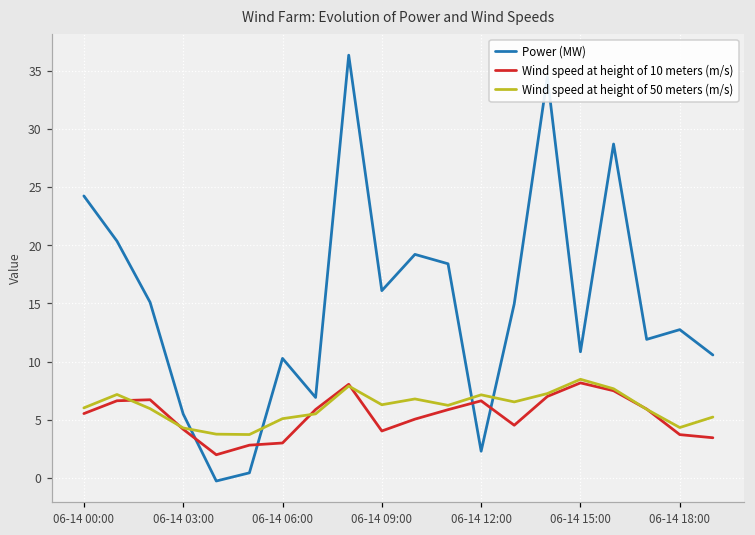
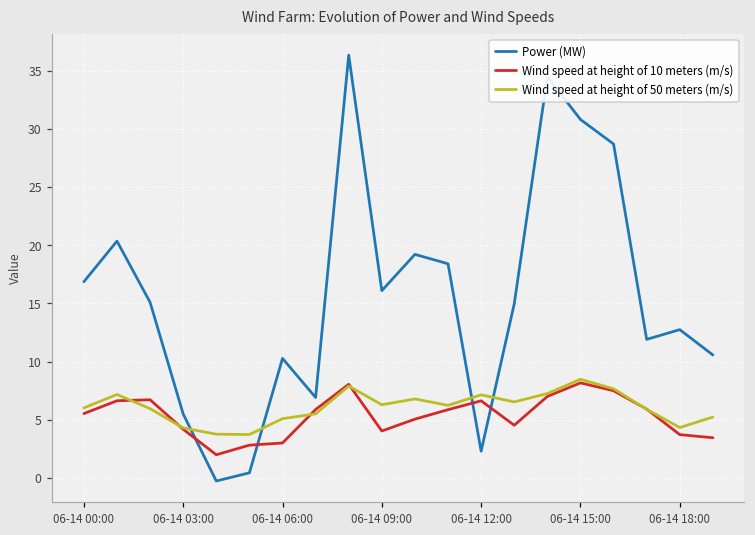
  {
    "Power (MW)": {
-     "06-14 00:00": 24.2,
+     "06-14 00:00": 16.9,
      "06-14 03:00": 5.5,
      "06-14 06:00": 10.3,
      "06-14 09:00": 16.1,
      "06-14 12:00": 2.3,
-     "06-14 15:00": 10.8,
+     "06-14 15:00": 30.8,
      "06-14 18:00": 12.7
    },
    "Wind speed at height of 10 meters (m/s)": {
      "06-14 00:00": 5.5,
      "06-14 06:00": 3.0,
      "06-14 09:00": 4.0,
      "06-14 12:00": 6.6,
      "06-14 15:00": 8.2,
      "06-14 18:00": 3.7
    },
    "Wind speed at height of 50 meters (m/s)": {
      "06-14 00:00": 6.0,
      "06-14 06:00": 5.1,
      "06-14 09:00": 6.3,
      "06-14 12:00": 7.1,
      "06-14 15:00": 8.5,
      "06-14 18:00": 4.3
    }
  }
